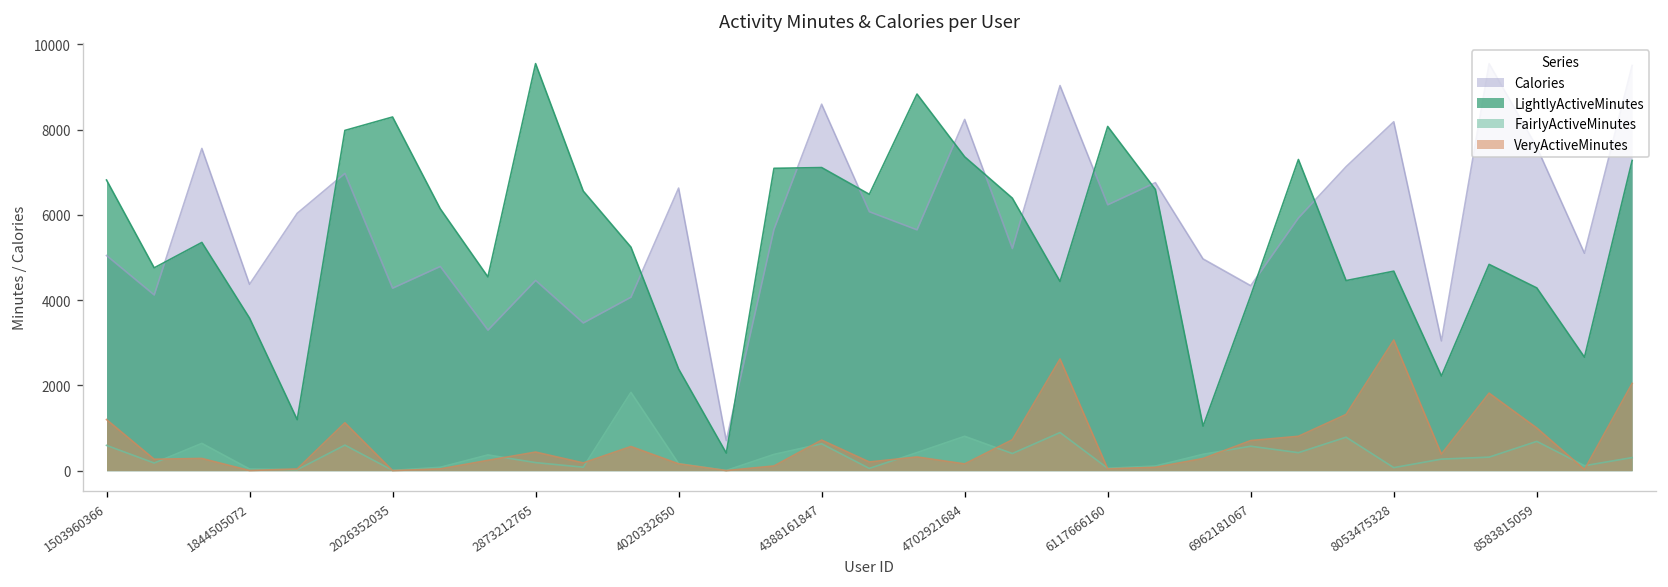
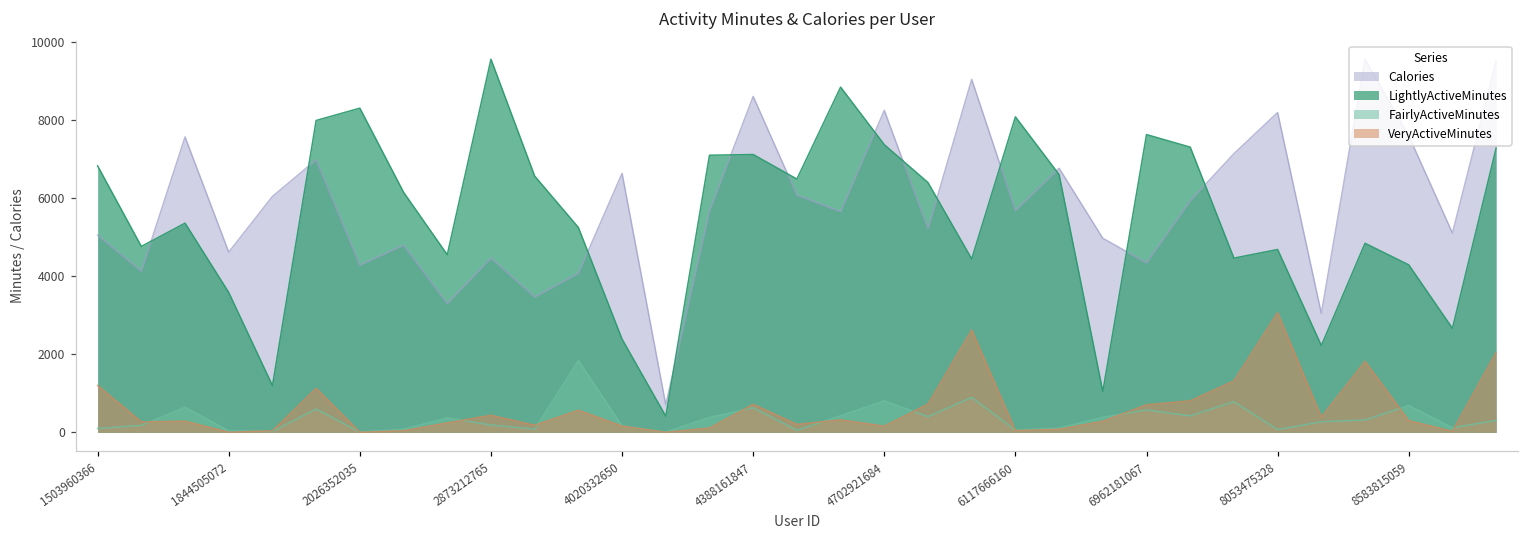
  {
    "Calories": {
      "1503960366": 5000,
-     "1844505072": 4400,
+     "1844505072": 4600,
      "2026352035": 4300,
      "2873212765": 4500,
      "4020332650": 6600,
      "4388161847": 8600,
      "4702921684": 8200,
-     "6117666160": 6200,
+     "6117666160": 5700,
      "6962181067": 4300,
      "8053475328": 8200
    },
    "LightlyActiveMinutes": {
      "1503960366": 6800,
      "1844505072": 3600,
      "2026352035": 8300,
      "2873212765": 9500,
      "4020332650": 2400,
      "4388161847": 7100,
      "4702921684": 7400,
      "6117666160": 8100,
-     "6962181067": 4100,
+     "6962181067": 7600,
      "8053475328": 4700,
      "8583815059": 4300
    },
    "FairlyActiveMinutes": {
-     "1503960366": 600,
+     "1503960366": 100,
      "2873212765": 200,
      "4388161847": 600,
      "4702921684": 800,
      "6962181067": 600,
      "8053475328": 100,
      "8583815059": 700
    },
    "VeryActiveMinutes": {
      "1503960366": 1200,
      "2873212765": 400,
      "4388161847": 700,
      "4702921684": 200,
      "6962181067": 700,
      "8053475328": 3100,
-     "8583815059": 1000
+     "8583815059": 300
    }
  }
